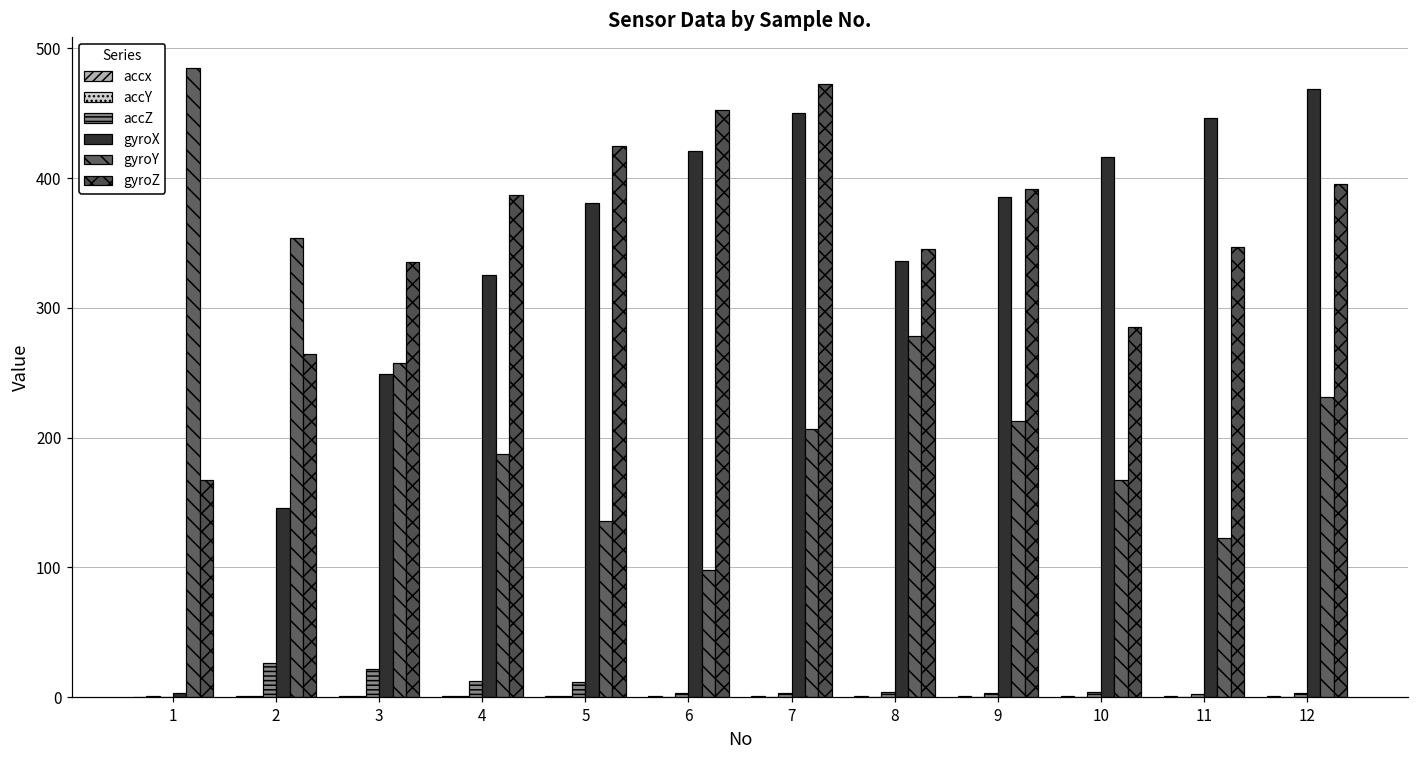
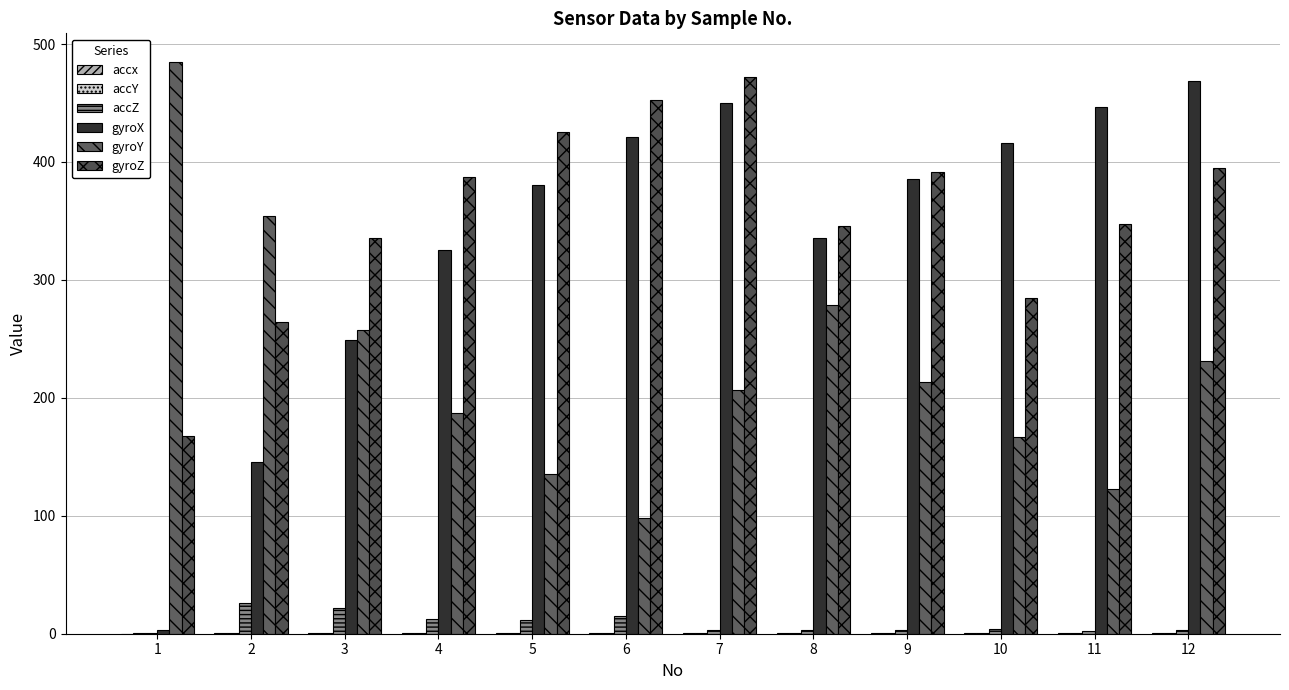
  {
    "accZ": {
      "2": 26,
      "3": 22,
      "4": 12,
      "5": 12,
-     "6": 3,
+     "6": 15,
      "7": 4,
      "8": 4,
      "9": 4,
      "10": 4,
      "11": 3,
      "12": 3
    }
  }
